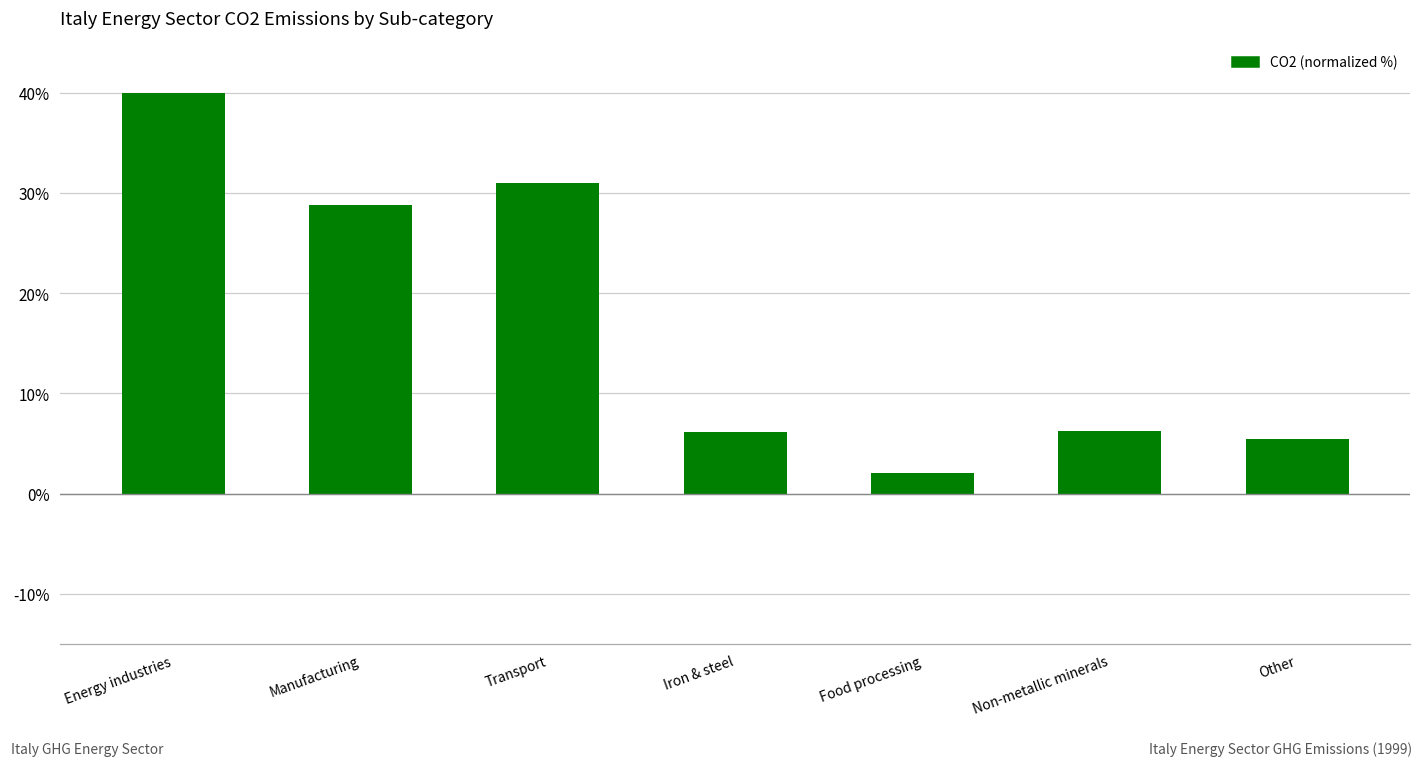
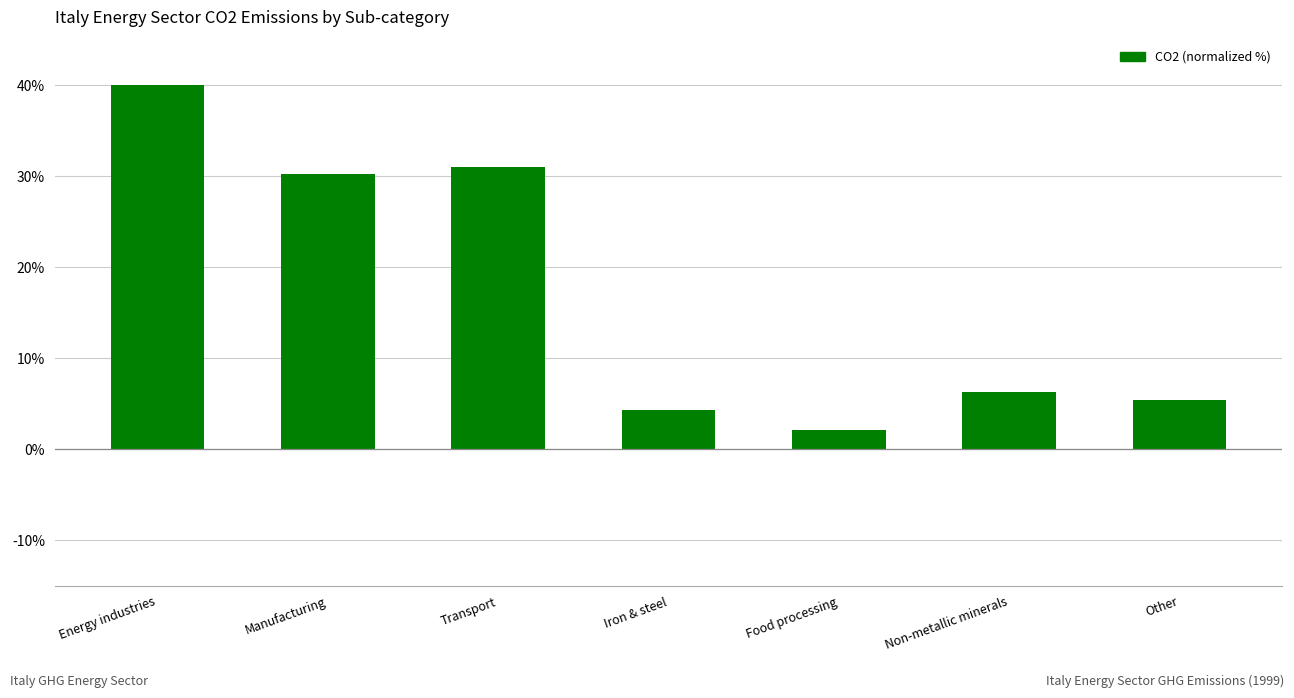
  {
    "Energy industries": "40%",
-   "Manufacturing": "29%",
+   "Manufacturing": "30%",
    "Transport": "31%",
-   "Iron & steel": "6%",
+   "Iron & steel": "4%",
    "Food processing": "2%",
    "Non-metallic minerals": "6%",
    "Other": "5%"
  }
